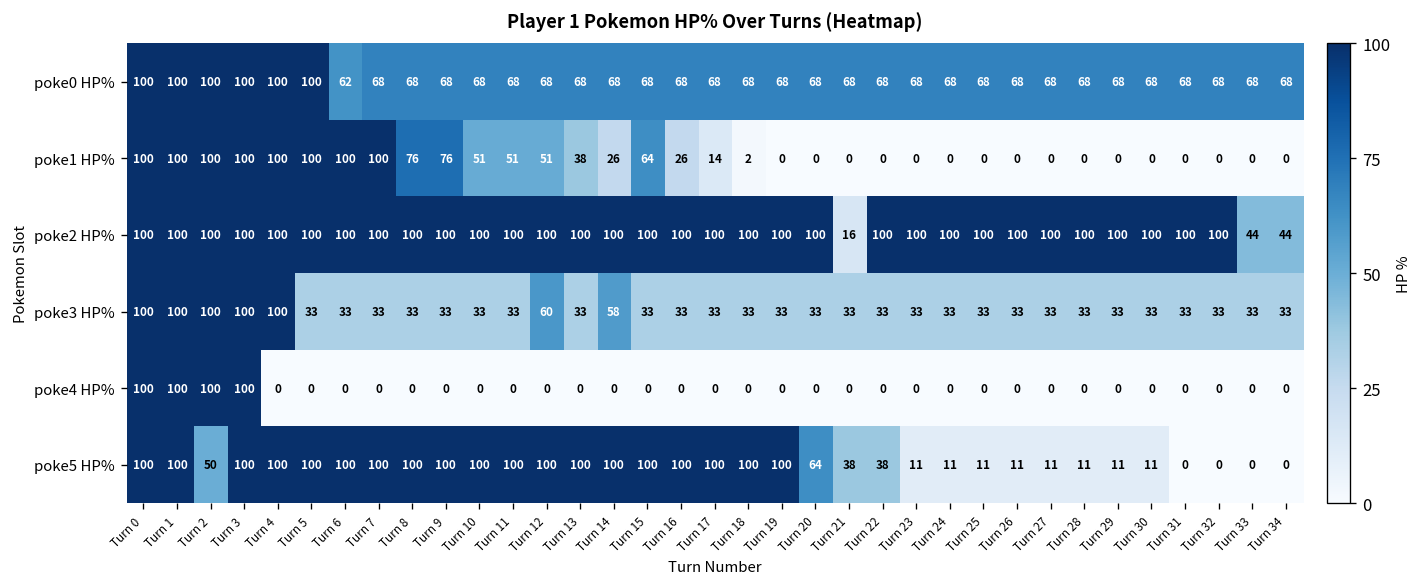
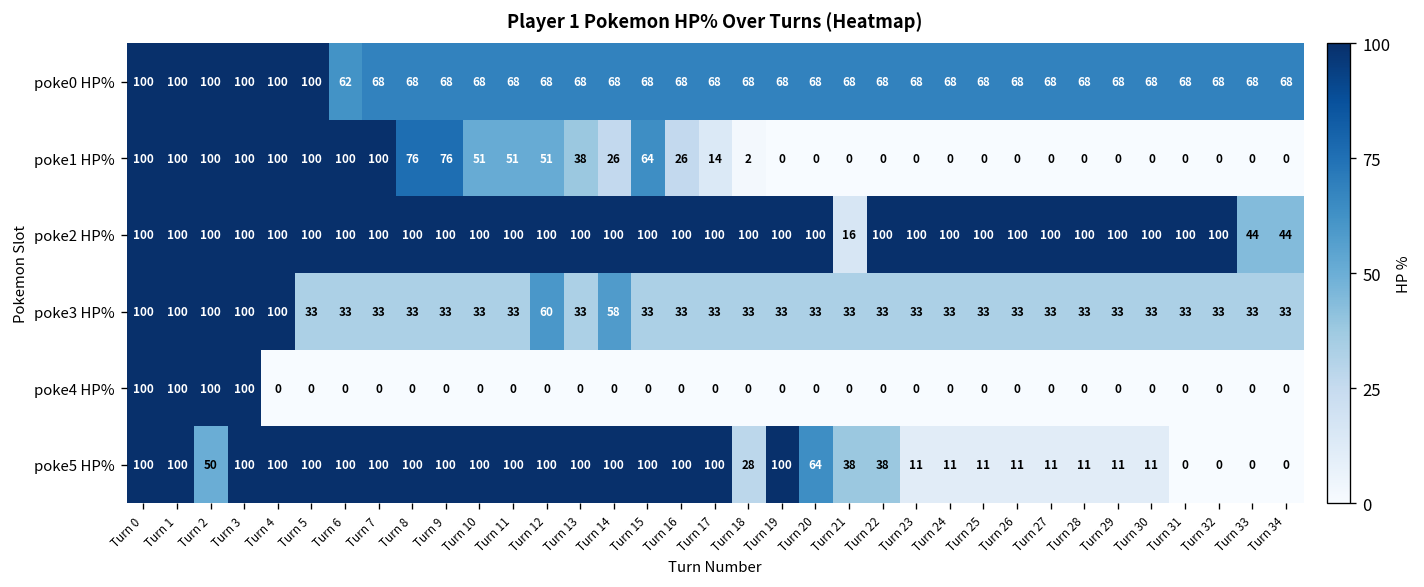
  {
    "poke5 HP%": {
      "Turn 0": 100,
      "Turn 1": 100,
      "Turn 2": 50,
      "Turn 3": 100,
      "Turn 4": 100,
      "Turn 5": 100,
      "Turn 6": 100,
      "Turn 7": 100,
      "Turn 8": 100,
      "Turn 9": 100,
      "Turn 10": 100,
      "Turn 11": 100,
      "Turn 12": 100,
      "Turn 13": 100,
      "Turn 14": 100,
      "Turn 15": 100,
      "Turn 16": 100,
      "Turn 17": 100,
-     "Turn 18": 100,
+     "Turn 18": 28,
      "Turn 19": 100,
      "Turn 20": 64,
      "Turn 21": 38,
      "Turn 22": 38,
      "Turn 23": 11,
      "Turn 24": 11,
      "Turn 25": 11,
      "Turn 26": 11,
      "Turn 27": 11,
      "Turn 28": 11,
      "Turn 29": 11,
      "Turn 30": 11,
      "Turn 31": 0,
      "Turn 32": 0,
      "Turn 33": 0,
      "Turn 34": 0
    }
  }
